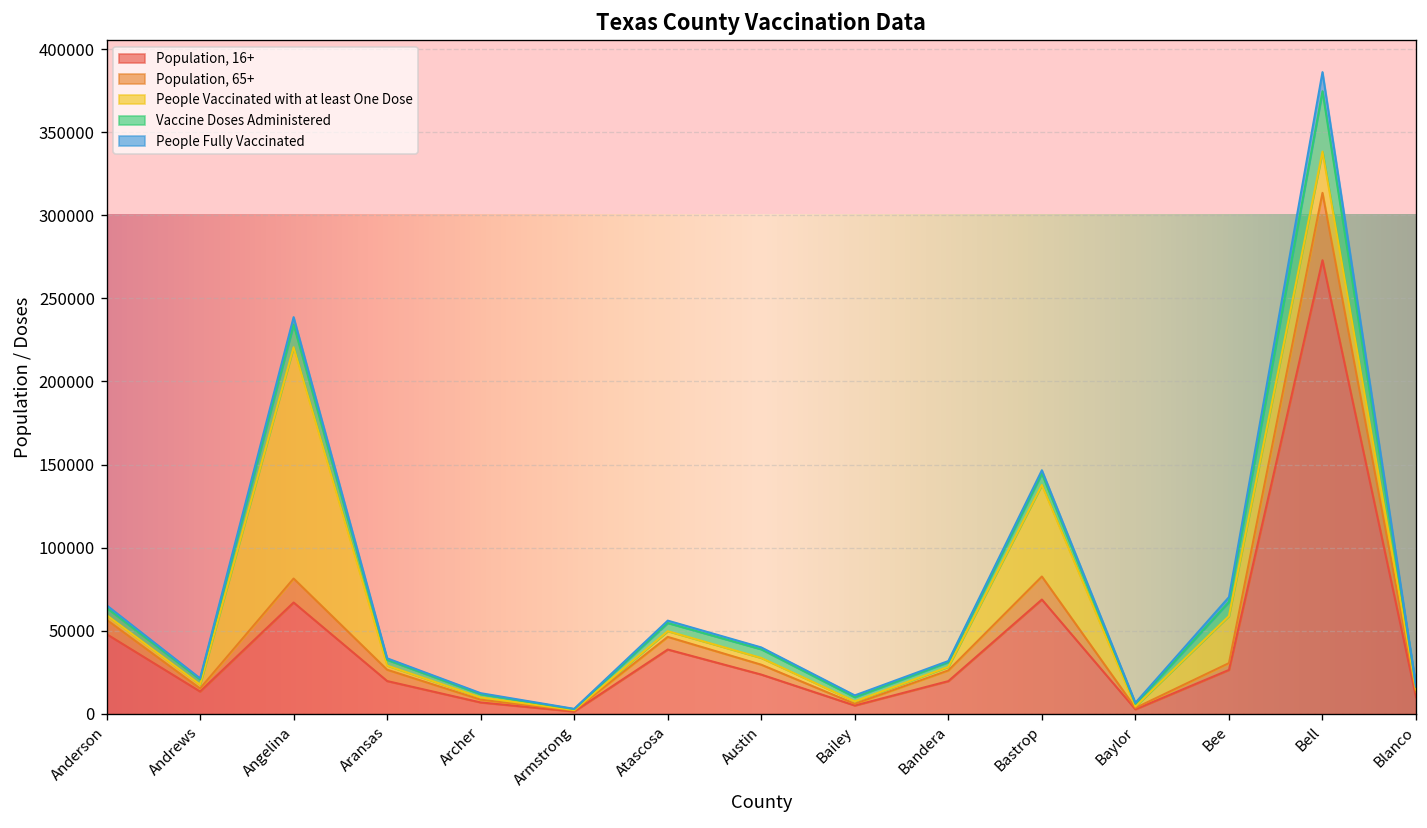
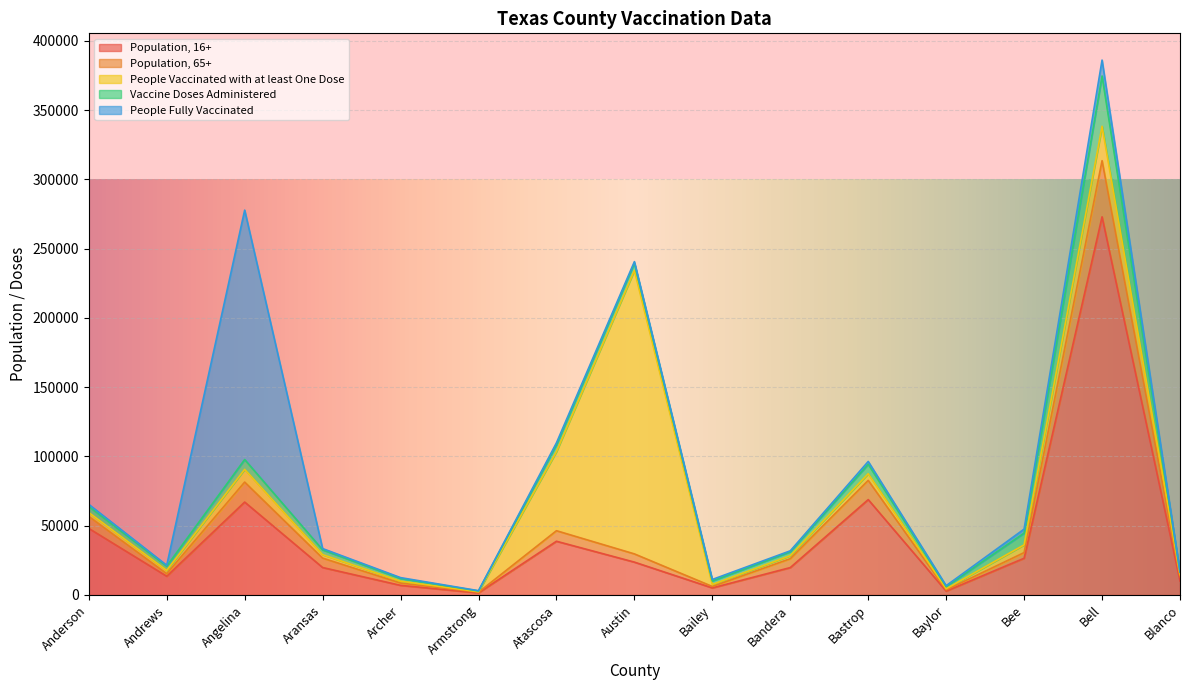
  {
    "People Vaccinated with at least One Dose": {
      "Anderson": 3000,
      "Andrews": 2000,
-     "Angelina": 139000,
+     "Angelina": 9000,
      "Aransas": 3000,
-     "Atascosa": 3000,
-     "Austin": 4000,
+     "Atascosa": 57000,
+     "Austin": 205000,
      "Bandera": 2000,
-     "Bastrop": 55000,
-     "Bee": 28000,
+     "Bastrop": 5000,
+     "Bee": 6000,
      "Bell": 25000
    },
    "Vaccine Doses Administered": {
-     "Angelina": 14000,
+     "Angelina": 7000,
      "Bastrop": 7000,
      "Bee": 8000,
      "Bell": 36000
    },
    "People Fully Vaccinated": {
-     "Angelina": 4000,
+     "Angelina": 180000,
      "Bastrop": 2000,
      "Bee": 3000,
      "Bell": 11000
    }
  }
